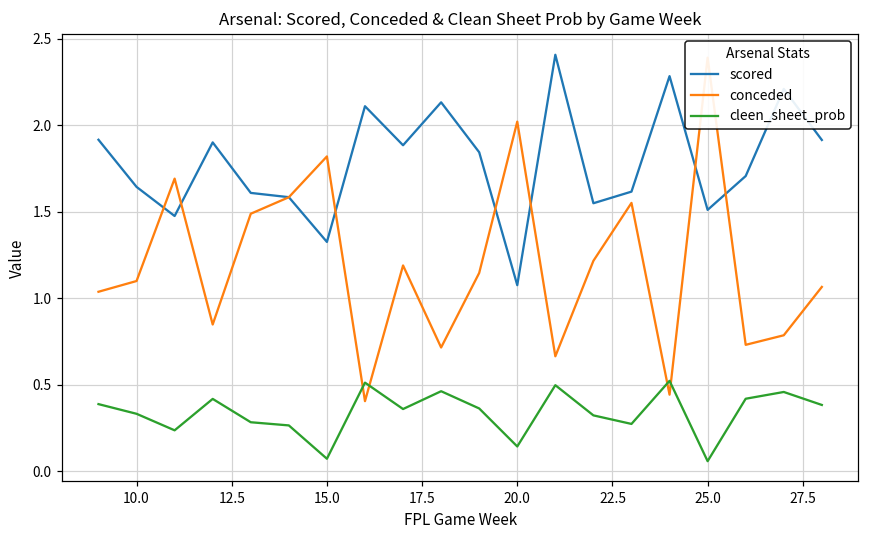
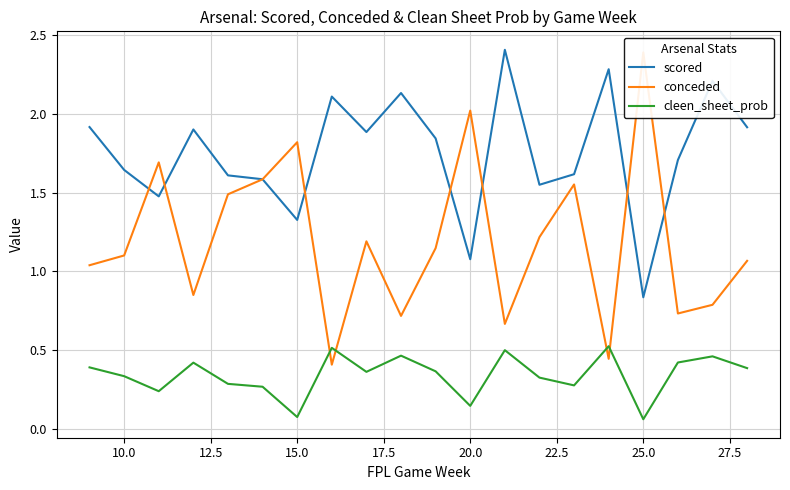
  {
    "scored": {
      "10.0": 1.64,
      "15.0": 1.33,
      "20.0": 1.08,
-     "25.0": 1.51
+     "25.0": 0.83
    },
    "conceded": {
      "10.0": 1.10,
      "15.0": 1.82,
      "20.0": 2.02
    },
    "cleen_sheet_prob": {
      "10.0": 0.33,
      "15.0": 0.07,
      "20.0": 0.14,
      "25.0": 0.06
    }
  }
